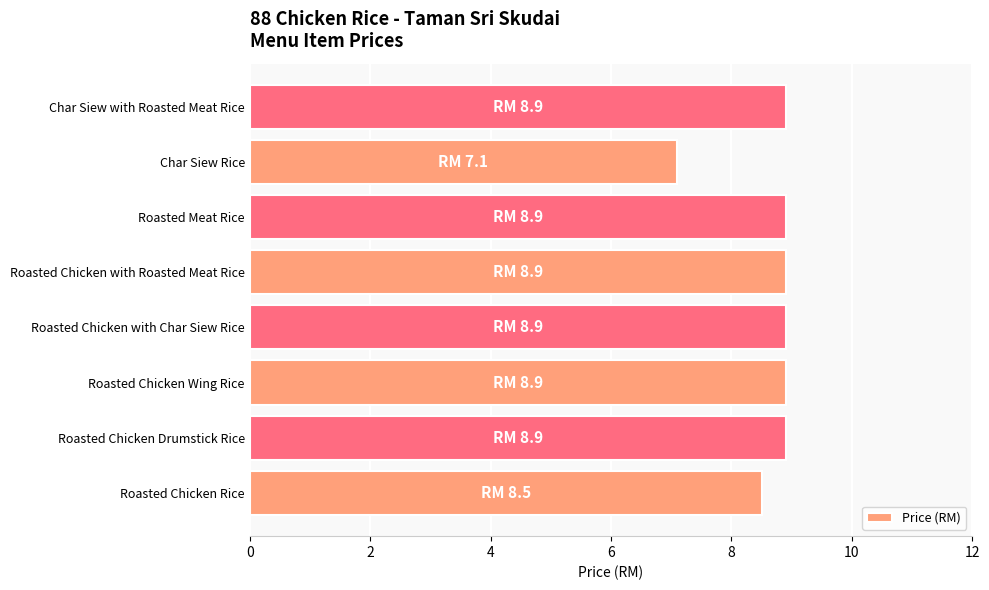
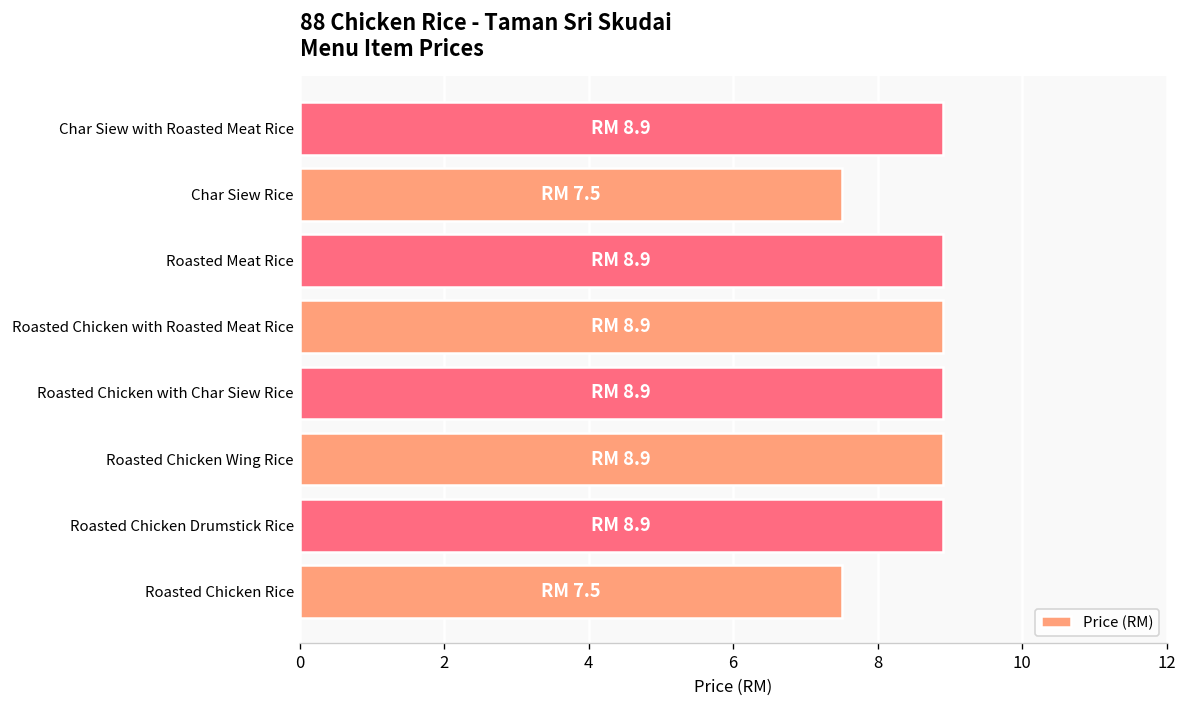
  {
    "Char Siew with Roasted Meat Rice": 8.9,
-   "Char Siew Rice": 7.1,
+   "Char Siew Rice": 7.5,
    "Roasted Meat Rice": 8.9,
    "Roasted Chicken with Roasted Meat Rice": 8.9,
    "Roasted Chicken with Char Siew Rice": 8.9,
    "Roasted Chicken Wing Rice": 8.9,
    "Roasted Chicken Drumstick Rice": 8.9,
-   "Roasted Chicken Rice": 8.5
+   "Roasted Chicken Rice": 7.5
  }
